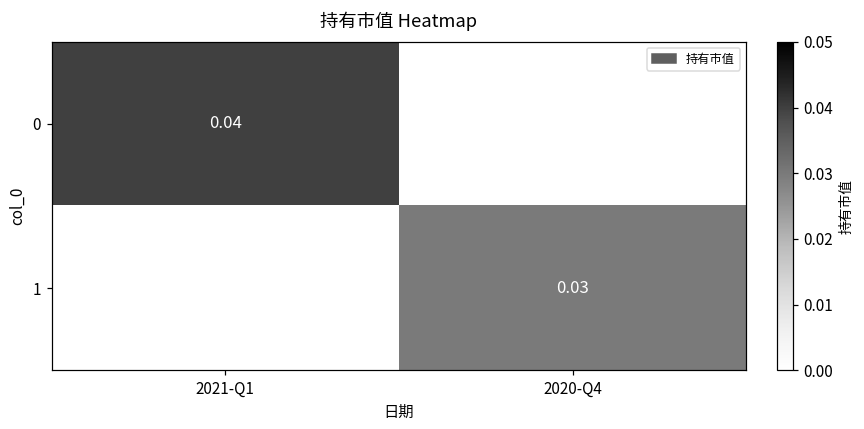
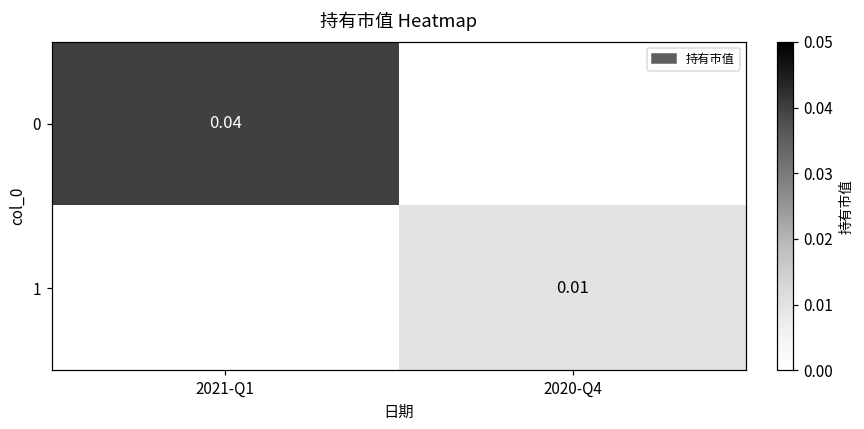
  {
    "0": {
      "2021-Q1": 0.04
    },
    "1": {
-     "2020-Q4": 0.03
+     "2020-Q4": 0.01
    }
  }
